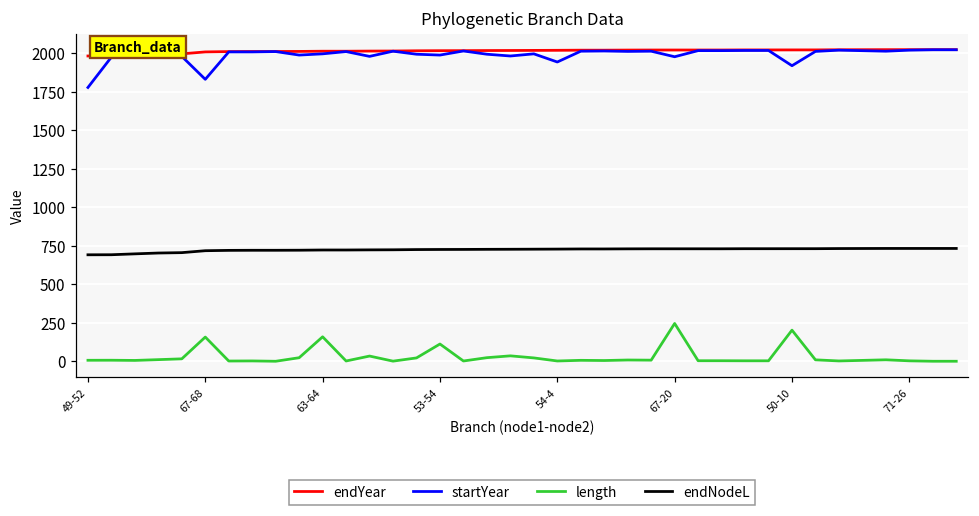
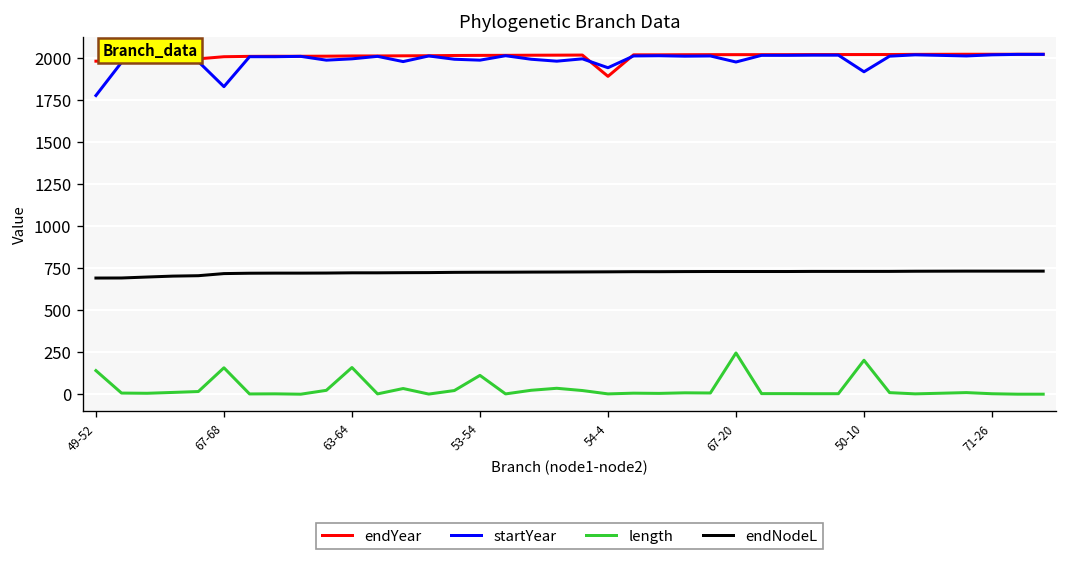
  {
    "endYear": {
      "49-52": 1980,
      "67-68": 2010,
      "53-54": 2020,
-     "54-4": 2020,
+     "54-4": 1890,
      "67-20": 2020,
      "50-10": 2020
    },
    "startYear": {
      "49-52": 1780,
      "67-68": 1830,
      "53-54": 1990,
      "54-4": 1940,
      "67-20": 1980,
      "50-10": 1920
    },
    "length": {
-     "49-52": 10,
+     "49-52": 140,
      "67-68": 160,
      "63-64": 160,
      "53-54": 110,
      "54-4": 0,
      "67-20": 250,
      "50-10": 200,
      "71-26": 0
    },
    "endNodeL": {
      "49-52": 690,
      "67-68": 720,
      "63-64": 720,
      "53-54": 730,
      "54-4": 730,
      "67-20": 730,
      "50-10": 730,
      "71-26": 730
    }
  }
